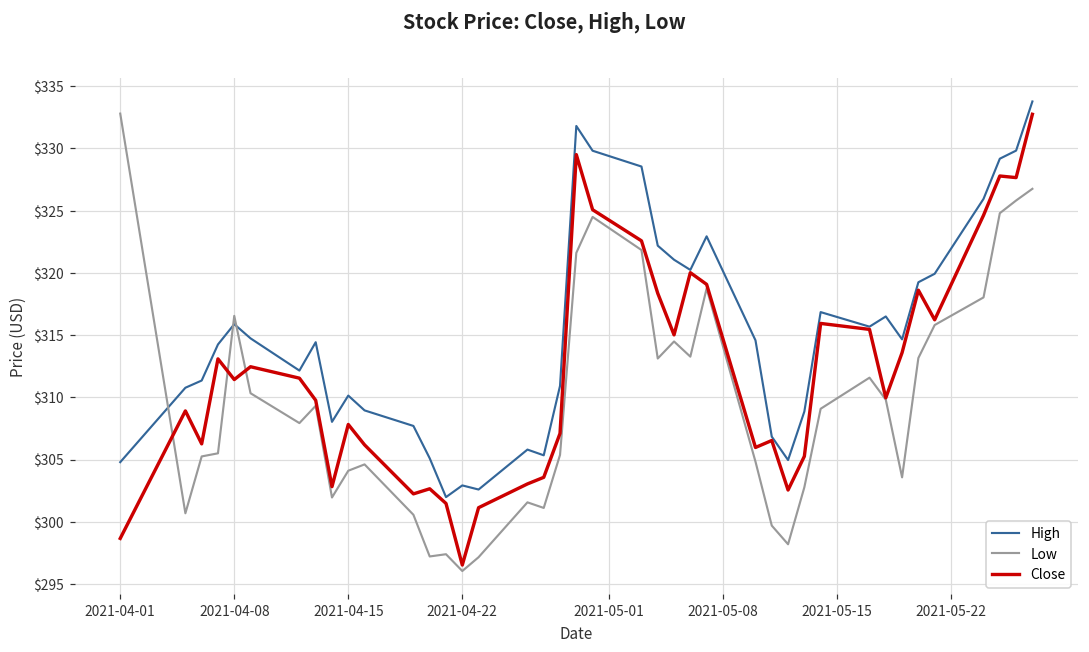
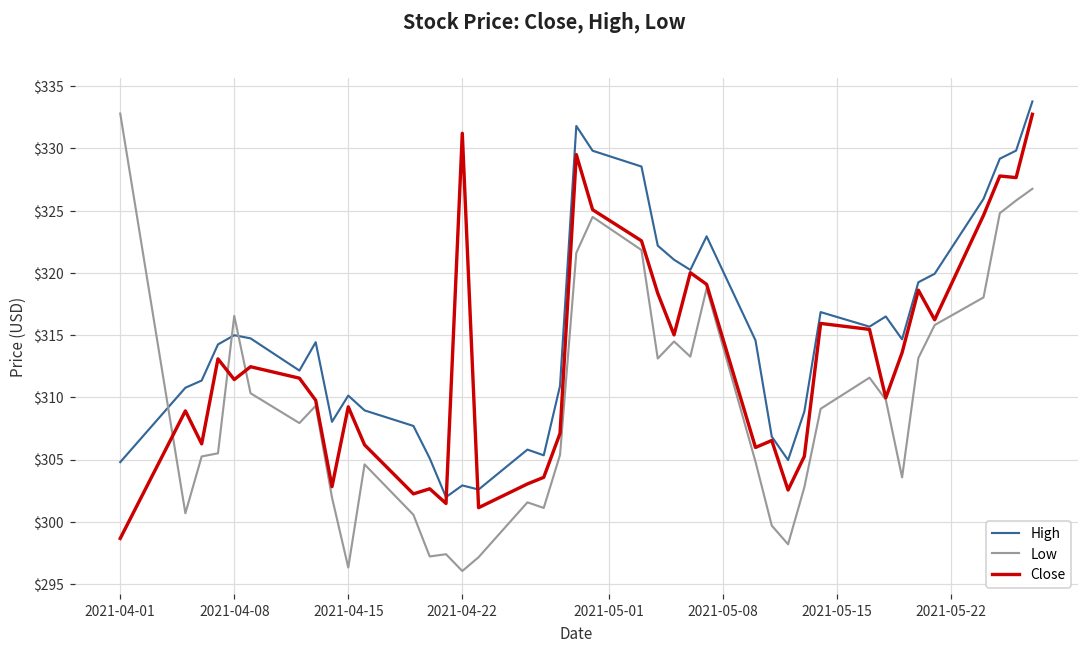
  {
    "High": {
      "2021-04-01": "$304.8",
-     "2021-04-08": "$315.9",
+     "2021-04-08": "$315.0",
      "2021-04-15": "$310.1",
      "2021-04-22": "$302.9"
    },
    "Low": {
      "2021-04-01": "$332.8",
      "2021-04-08": "$316.5",
-     "2021-04-15": "$304.1",
+     "2021-04-15": "$296.3",
      "2021-04-22": "$296.0"
    },
    "Close": {
      "2021-04-01": "$298.7",
      "2021-04-08": "$311.4",
-     "2021-04-15": "$307.8",
-     "2021-04-22": "$296.5"
+     "2021-04-15": "$309.2",
+     "2021-04-22": "$331.2"
    }
  }
